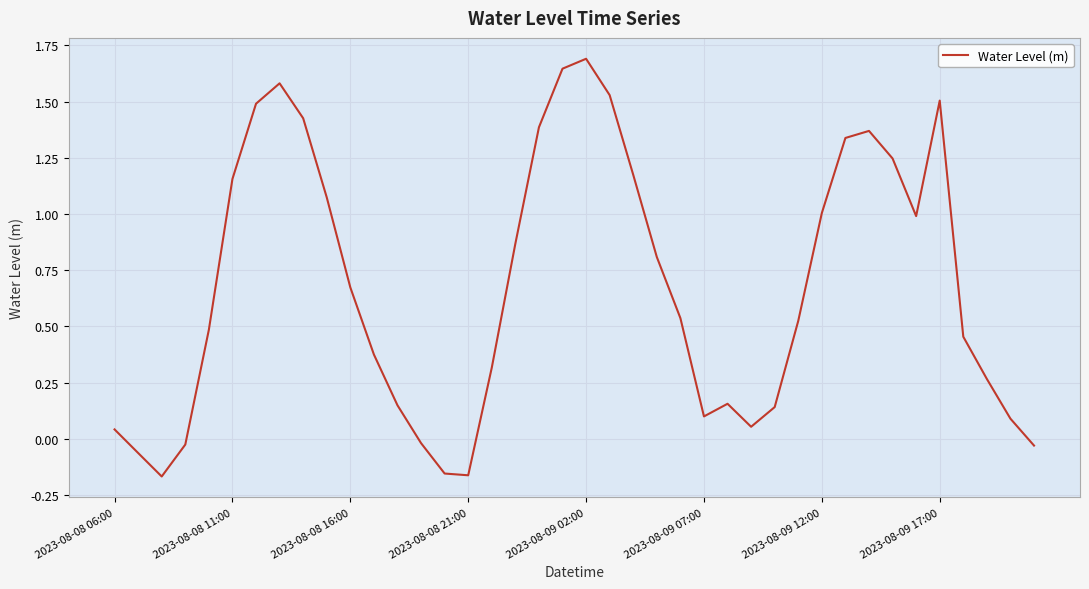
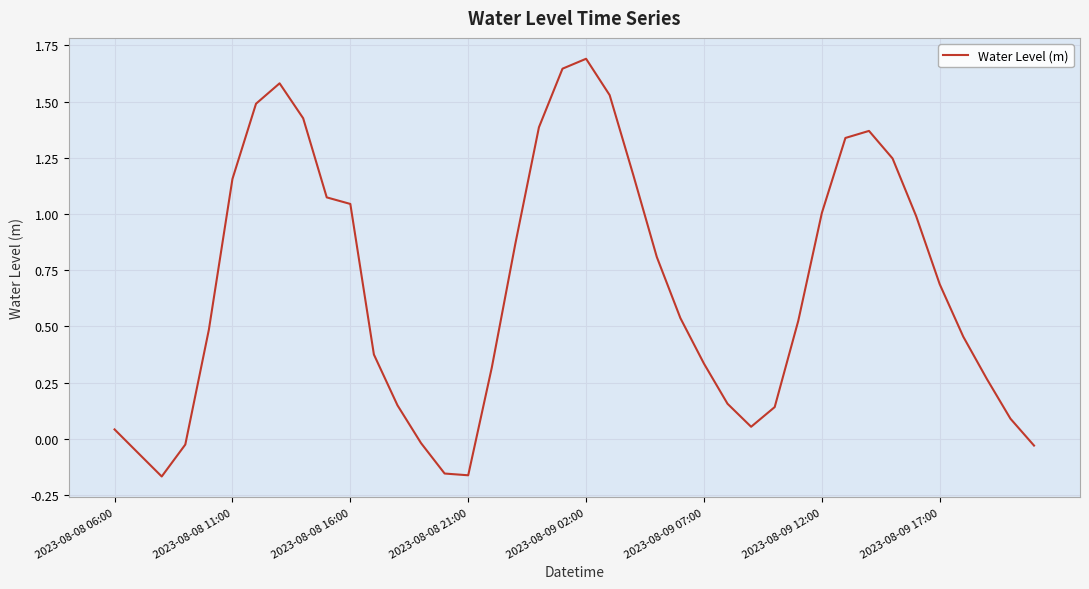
  {
    "2023-08-08 06:00": 0.04,
    "2023-08-08 11:00": 1.16,
-   "2023-08-08 16:00": 0.67,
+   "2023-08-08 16:00": 1.04,
    "2023-08-08 21:00": -0.16,
    "2023-08-09 02:00": 1.69,
-   "2023-08-09 07:00": 0.10,
+   "2023-08-09 07:00": 0.33,
    "2023-08-09 12:00": 1.00,
-   "2023-08-09 17:00": 1.50
+   "2023-08-09 17:00": 0.69
  }
